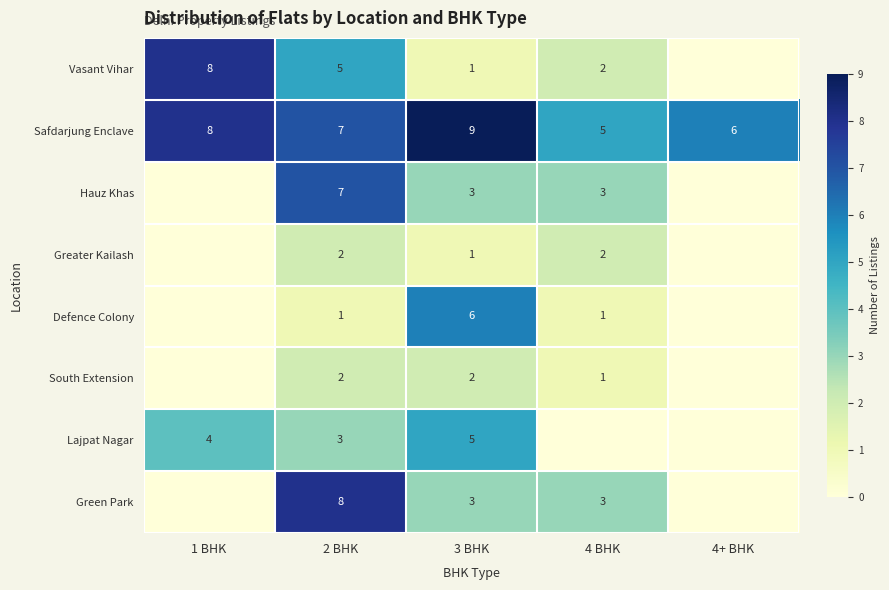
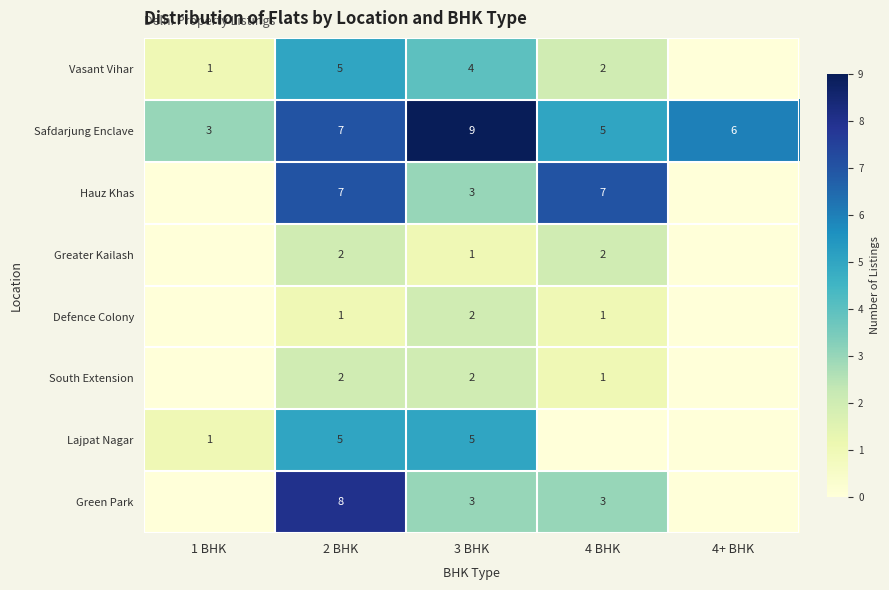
  {
    "Vasant Vihar": {
-     "1 BHK": 8,
+     "1 BHK": 1,
      "2 BHK": 5,
-     "3 BHK": 1,
+     "3 BHK": 4,
      "4 BHK": 2
    },
    "Safdarjung Enclave": {
-     "1 BHK": 8,
+     "1 BHK": 3,
      "2 BHK": 7,
      "3 BHK": 9,
      "4 BHK": 5,
      "4+ BHK": 6
    },
    "Hauz Khas": {
      "2 BHK": 7,
      "3 BHK": 3,
-     "4 BHK": 3
+     "4 BHK": 7
    },
    "Greater Kailash": {
      "2 BHK": 2,
      "3 BHK": 1,
      "4 BHK": 2
    },
    "Defence Colony": {
      "2 BHK": 1,
-     "3 BHK": 6,
+     "3 BHK": 2,
      "4 BHK": 1
    },
    "South Extension": {
      "2 BHK": 2,
      "3 BHK": 2,
      "4 BHK": 1
    },
    "Lajpat Nagar": {
-     "1 BHK": 4,
-     "2 BHK": 3,
+     "1 BHK": 1,
+     "2 BHK": 5,
      "3 BHK": 5
    },
    "Green Park": {
      "2 BHK": 8,
      "3 BHK": 3,
      "4 BHK": 3
    }
  }
